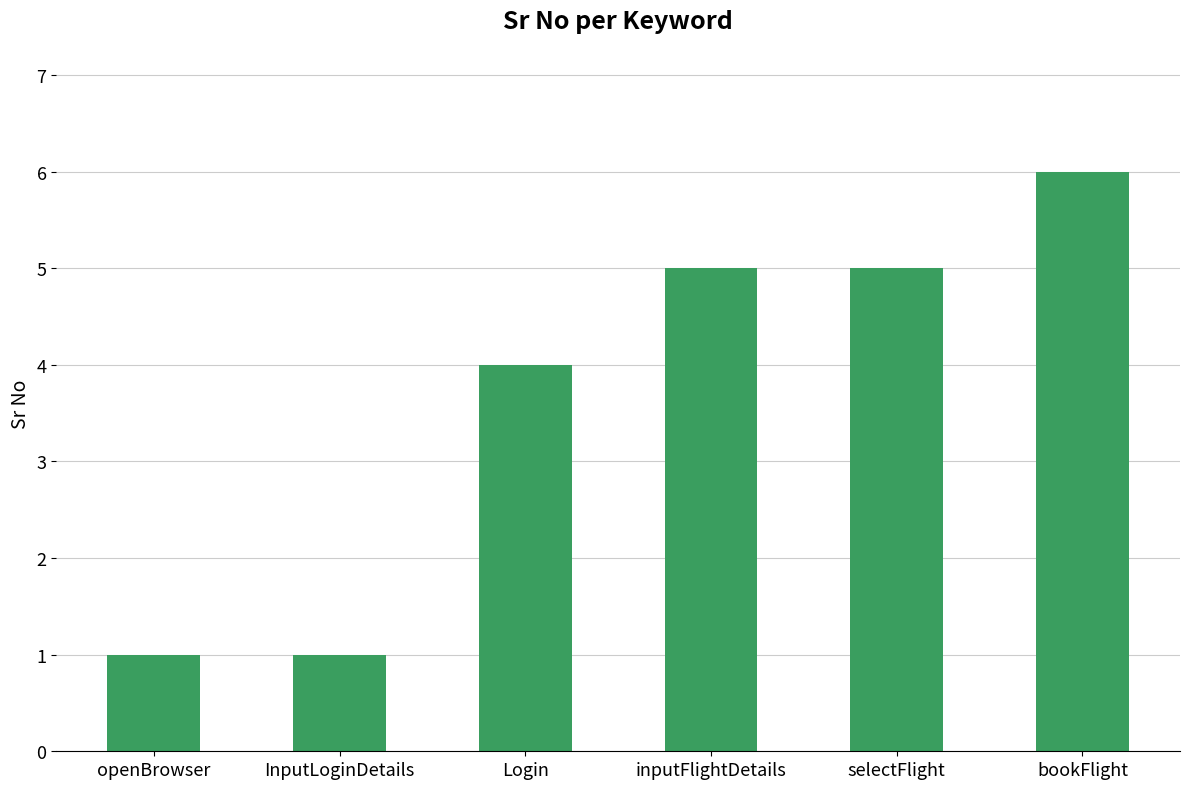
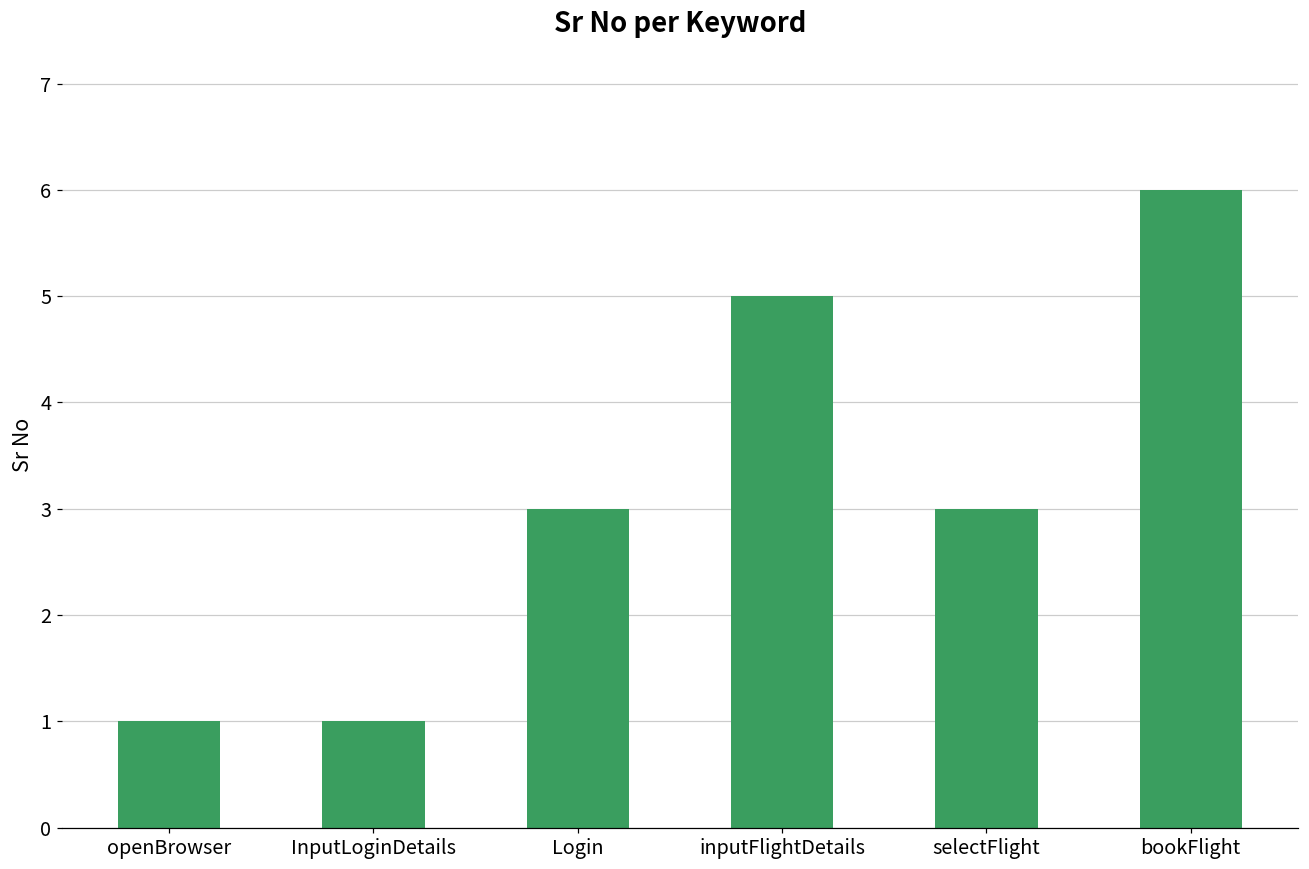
  {
    "openBrowser": 1,
    "InputLoginDetails": 1,
-   "Login": 4,
+   "Login": 3,
    "inputFlightDetails": 5,
-   "selectFlight": 5,
+   "selectFlight": 3,
    "bookFlight": 6
  }
